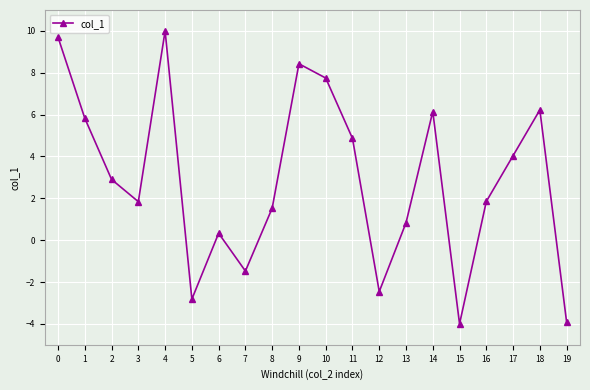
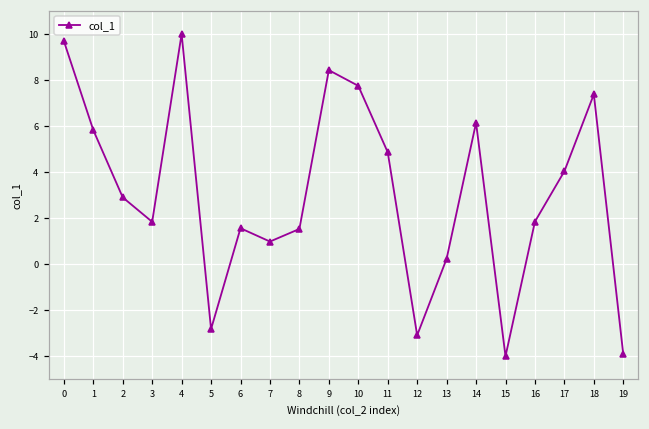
  {
    "0": 9.7,
    "1": 5.8,
    "2": 2.9,
    "3": 1.8,
    "4": 10.0,
    "5": -2.8,
-   "6": 0.3,
-   "7": -1.5,
+   "6": 1.6,
+   "7": 1.0,
    "8": 1.5,
    "9": 8.4,
    "10": 7.7,
    "11": 4.9,
-   "12": -2.5,
-   "13": 0.8,
+   "12": -3.1,
+   "13": 0.2,
    "14": 6.1,
    "15": -4.0,
    "16": 1.8,
    "17": 4.0,
-   "18": 6.2,
+   "18": 7.4,
    "19": -3.9
  }
